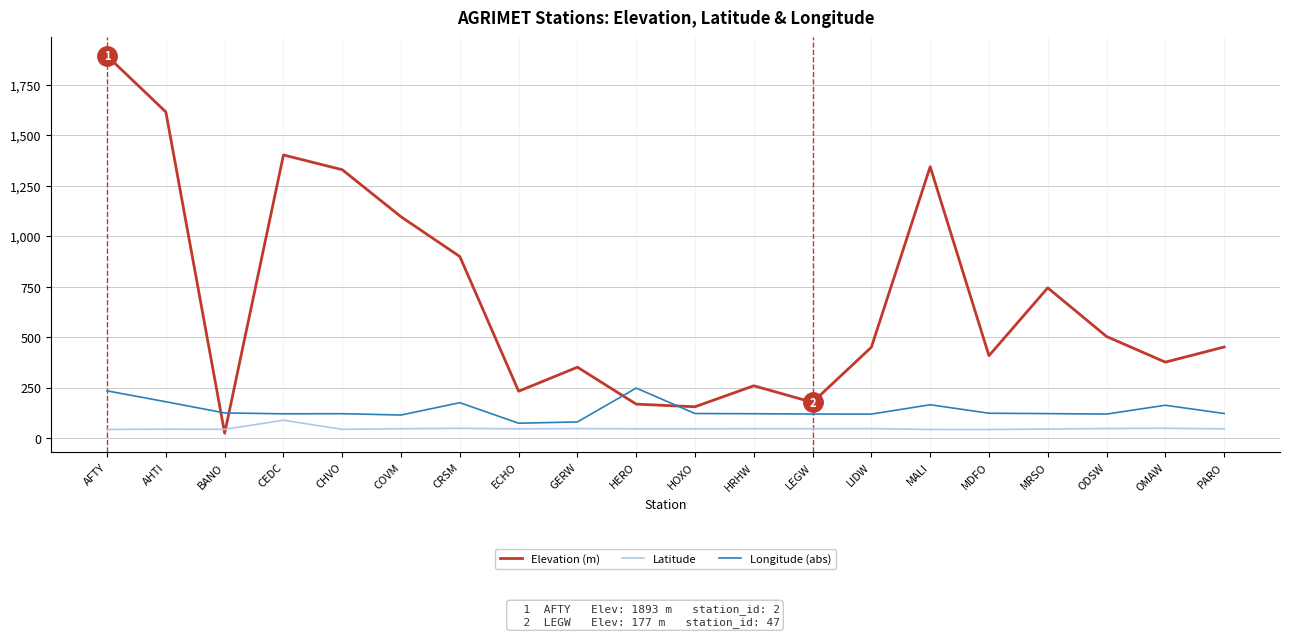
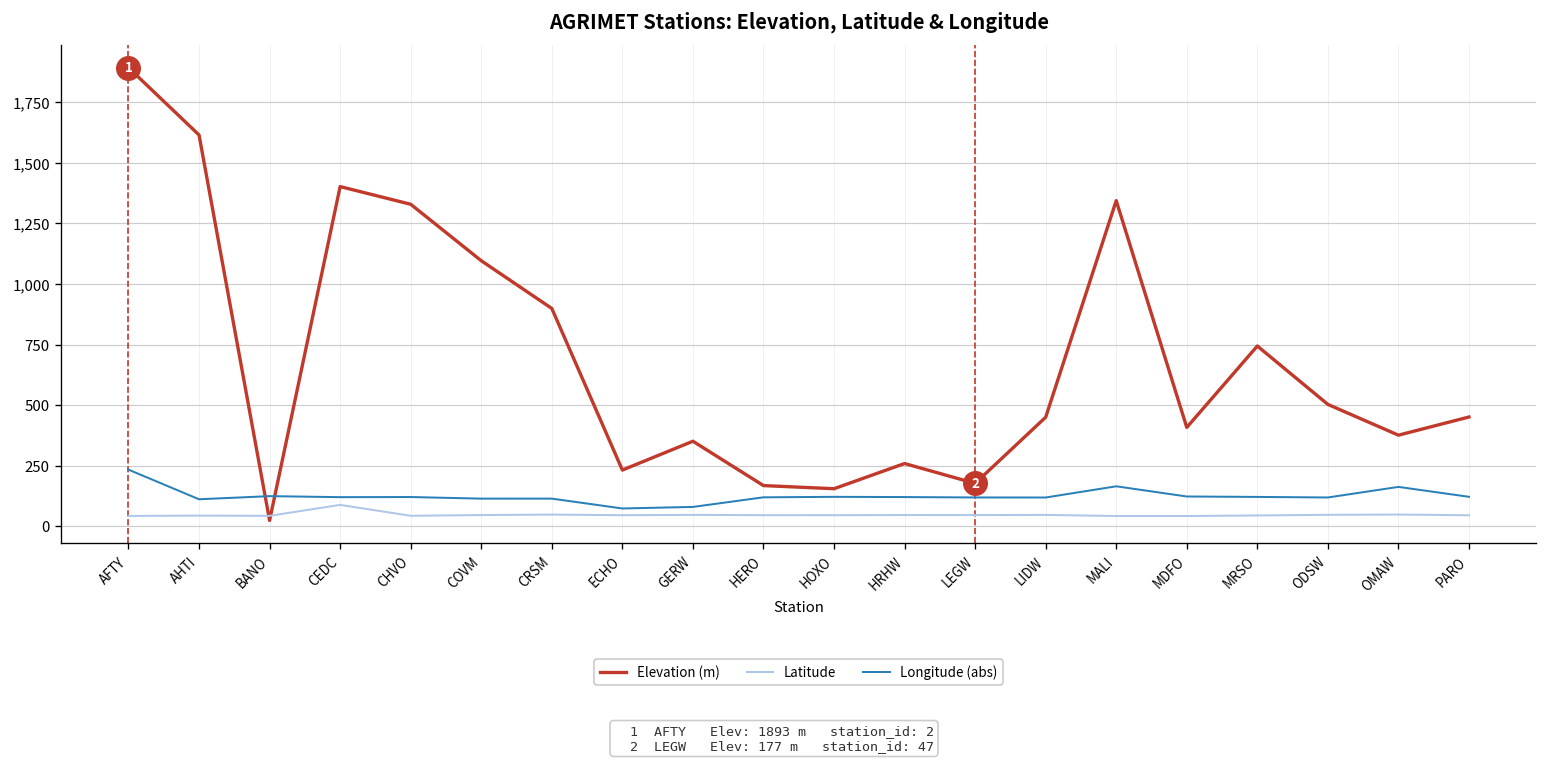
  {
    "Latitude": {
      "AFTY": 40,
      "AHTI": 40,
      "BANO": 40,
      "CEDC": 90,
      "CHVO": 40,
      "COVM": 50,
      "CRSM": 50,
      "ECHO": 50,
      "GERW": 50,
      "HERO": 50,
      "HOXO": 50,
      "HRHW": 50,
      "LEGW": 50,
      "LIDW": 50,
      "MALI": 40,
      "MDFO": 40,
      "MRSO": 40,
      "ODSW": 50,
      "OMAW": 50,
      "PARO": 50
    },
    "Longitude (abs)": {
      "AFTY": 230,
-     "AHTI": 180,
+     "AHTI": 110,
      "BANO": 120,
      "CEDC": 120,
      "CHVO": 120,
      "COVM": 110,
-     "CRSM": 180,
+     "CRSM": 110,
      "ECHO": 70,
      "GERW": 80,
-     "HERO": 250,
+     "HERO": 120,
      "HOXO": 120,
      "HRHW": 120,
      "LEGW": 120,
      "LIDW": 120,
      "MALI": 160,
      "MDFO": 120,
      "MRSO": 120,
      "ODSW": 120,
      "OMAW": 160,
      "PARO": 120
    }
  }
